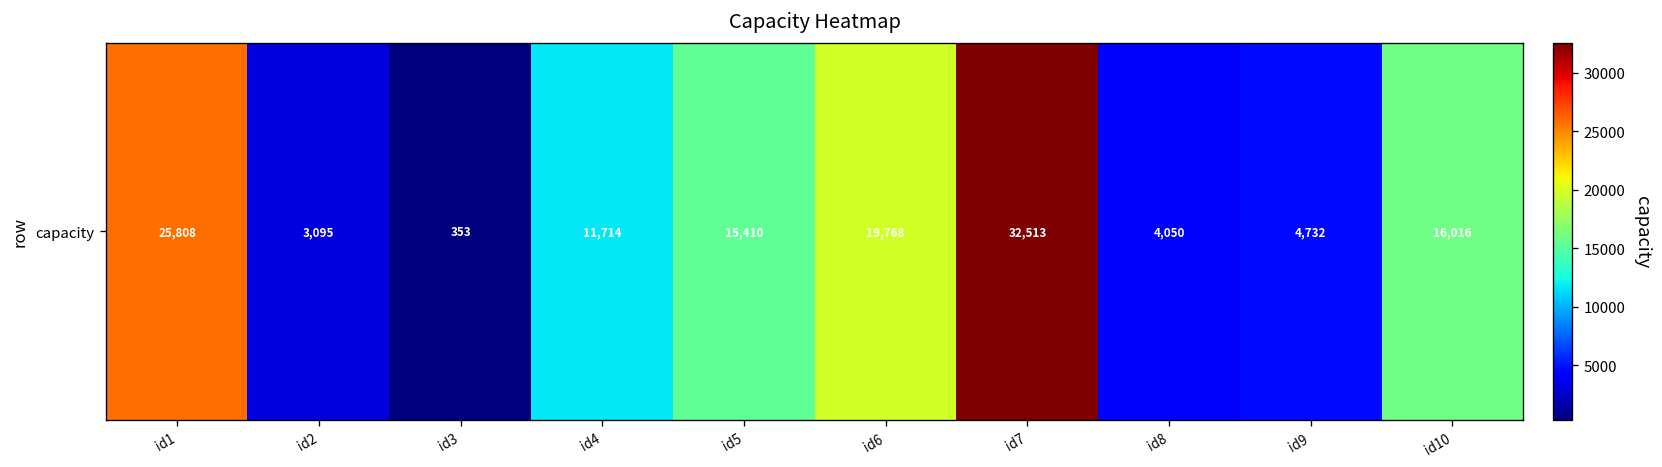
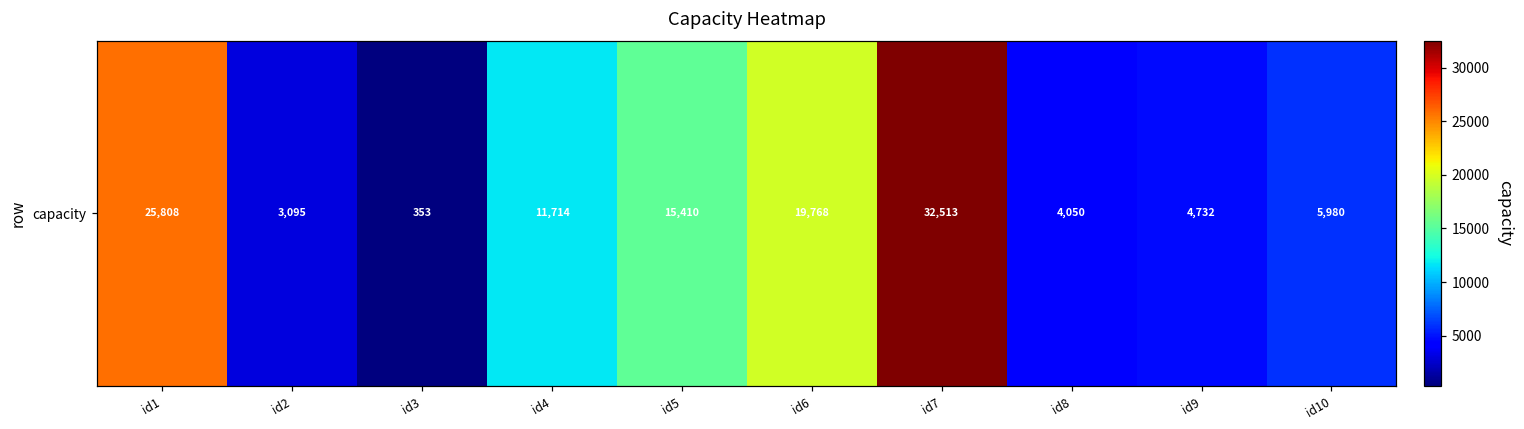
  {
    "capacity": {
      "id1": "25,808",
      "id2": "3,095",
      "id3": "353",
      "id4": "11,714",
      "id5": "15,410",
      "id6": "19,768",
      "id7": "32,513",
      "id8": "4,050",
      "id9": "4,732",
-     "id10": "16,016"
+     "id10": "5,980"
    }
  }
